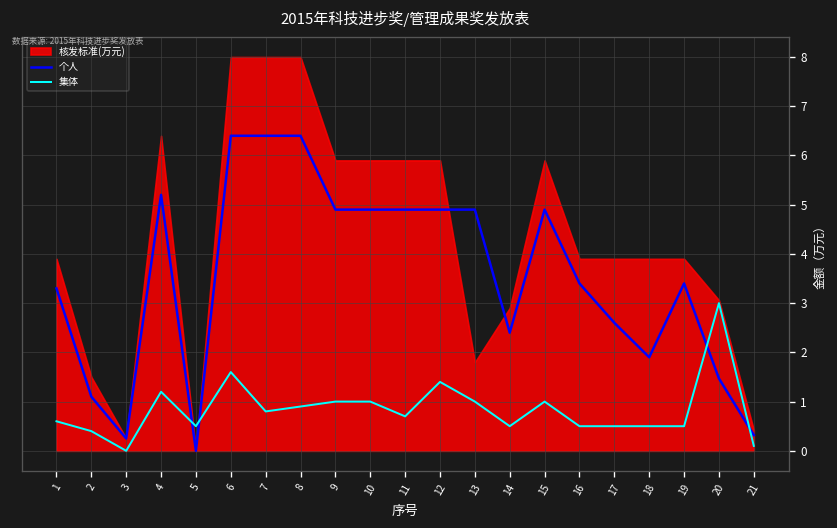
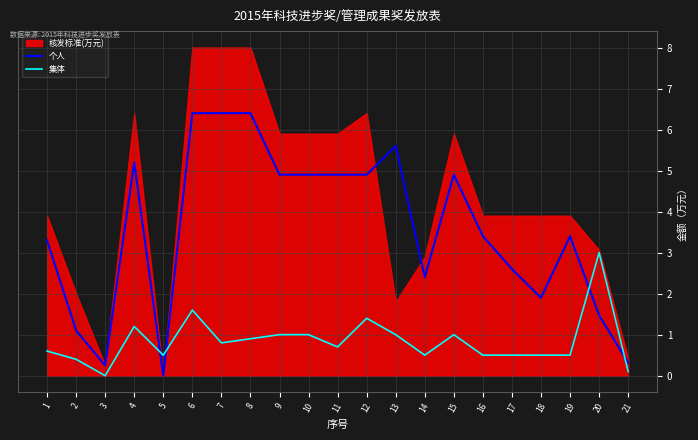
  {
    "个人": {
      "1": 3.3,
      "2": 1.1,
      "4": 5.2,
      "6": 6.4,
      "7": 6.4,
      "8": 6.4,
      "9": 4.9,
      "10": 4.9,
      "11": 4.9,
      "12": 4.9,
-     "13": 4.9,
+     "13": 5.6,
      "14": 2.4,
      "15": 4.9,
      "16": 3.4,
      "17": 2.6,
      "18": 1.9,
      "19": 3.4,
      "20": 1.5,
      "21": 0.3
    },
    "核发标准(万元)": {
      "1": 3.9,
-     "2": 1.5,
+     "2": 2.0,
      "4": 6.4,
      "6": 8.0,
      "7": 8.0,
      "8": 8.0,
      "9": 5.9,
      "10": 5.9,
      "11": 5.9,
-     "12": 5.9,
+     "12": 6.4,
      "13": 1.8,
      "14": 2.9,
      "15": 5.9,
      "16": 3.9,
      "17": 3.9,
      "18": 3.9,
      "19": 3.9,
      "21": 0.4
    },
    "集体": {
      "1": 0.6,
      "2": 0.4,
      "3": 0.0,
      "4": 1.2,
      "5": 0.5,
      "6": 1.6,
      "7": 0.8,
      "8": 0.9,
      "9": 1.0,
      "10": 1.0,
      "11": 0.7,
      "12": 1.4,
      "13": 1.0,
      "14": 0.5,
      "15": 1.0,
      "16": 0.5,
      "17": 0.5,
      "18": 0.5,
      "19": 0.5,
      "21": 0.1
    }
  }
